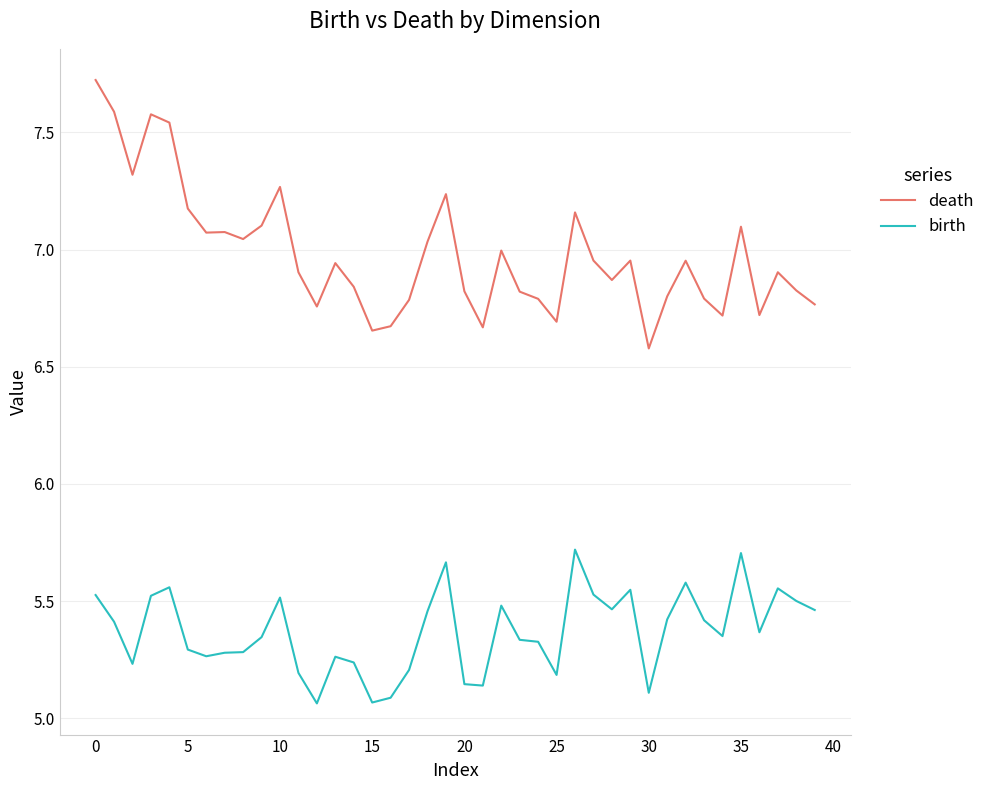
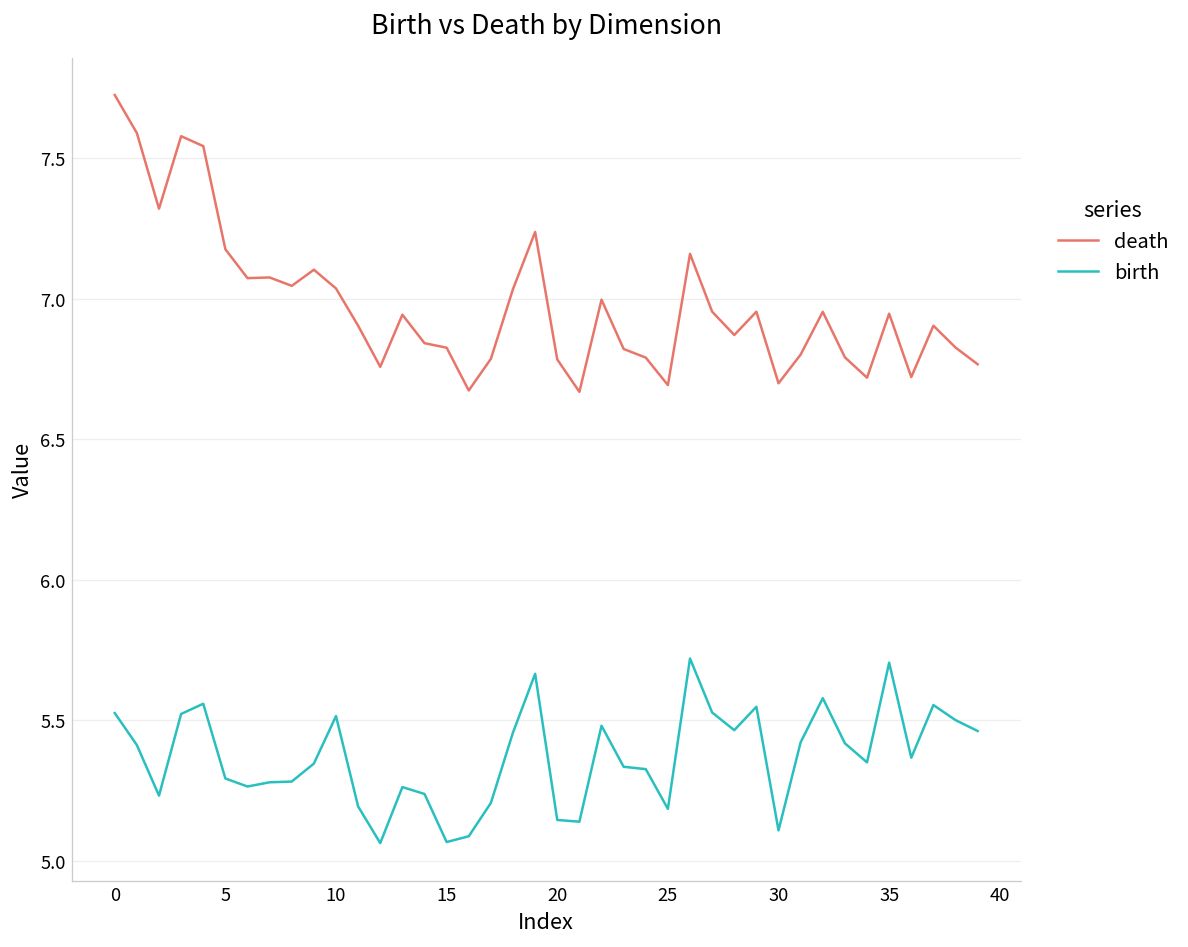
  {
    "death": {
      "0": 7.72,
      "5": 7.18,
-     "10": 7.27,
-     "15": 6.65,
-     "20": 6.82,
+     "10": 7.04,
+     "15": 6.83,
+     "20": 6.78,
      "25": 6.69,
-     "30": 6.58,
-     "35": 7.10
+     "30": 6.70,
+     "35": 6.95
    },
    "birth": {
      "0": 5.53,
      "5": 5.29,
      "10": 5.52,
      "15": 5.07,
      "20": 5.15,
      "25": 5.19,
      "30": 5.11,
      "35": 5.71
    }
  }
